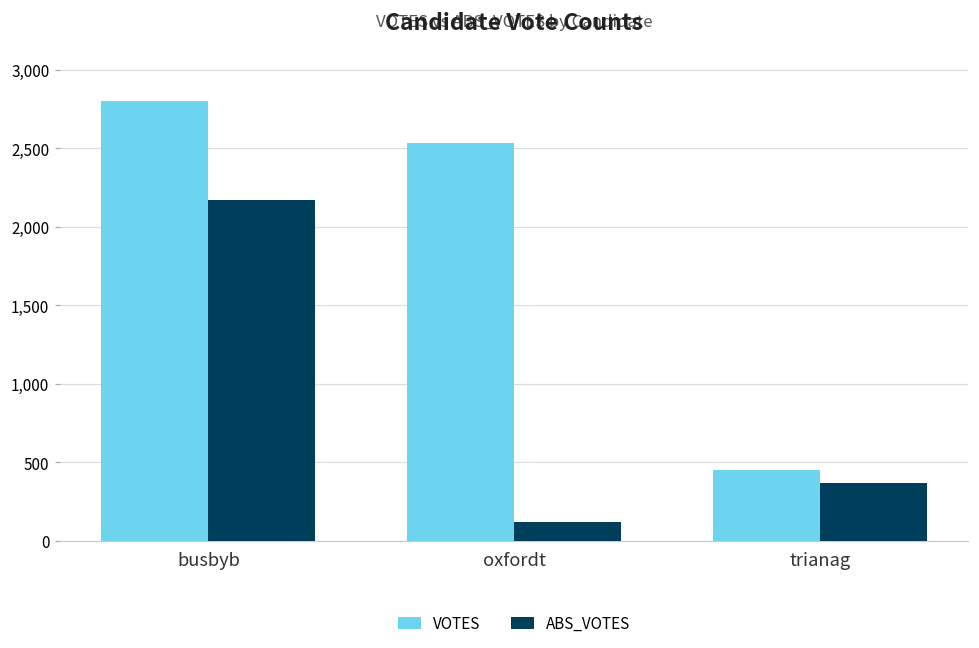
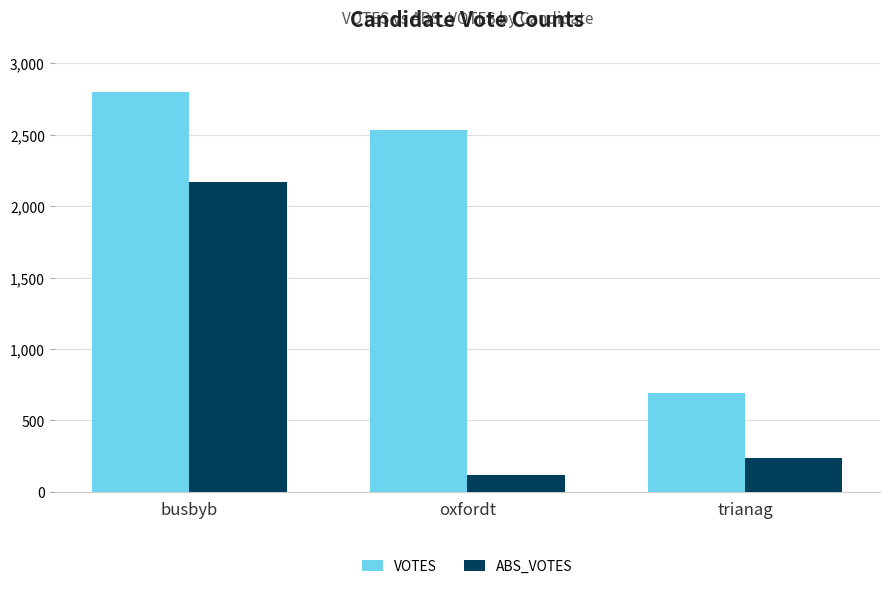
  {
    "VOTES": {
      "busbyb": "2,800",
      "oxfordt": "2,530",
-     "trianag": "460"
+     "trianag": "690"
    },
    "ABS_VOTES": {
      "busbyb": "2,170",
      "oxfordt": "120",
-     "trianag": "370"
+     "trianag": "230"
    }
  }
